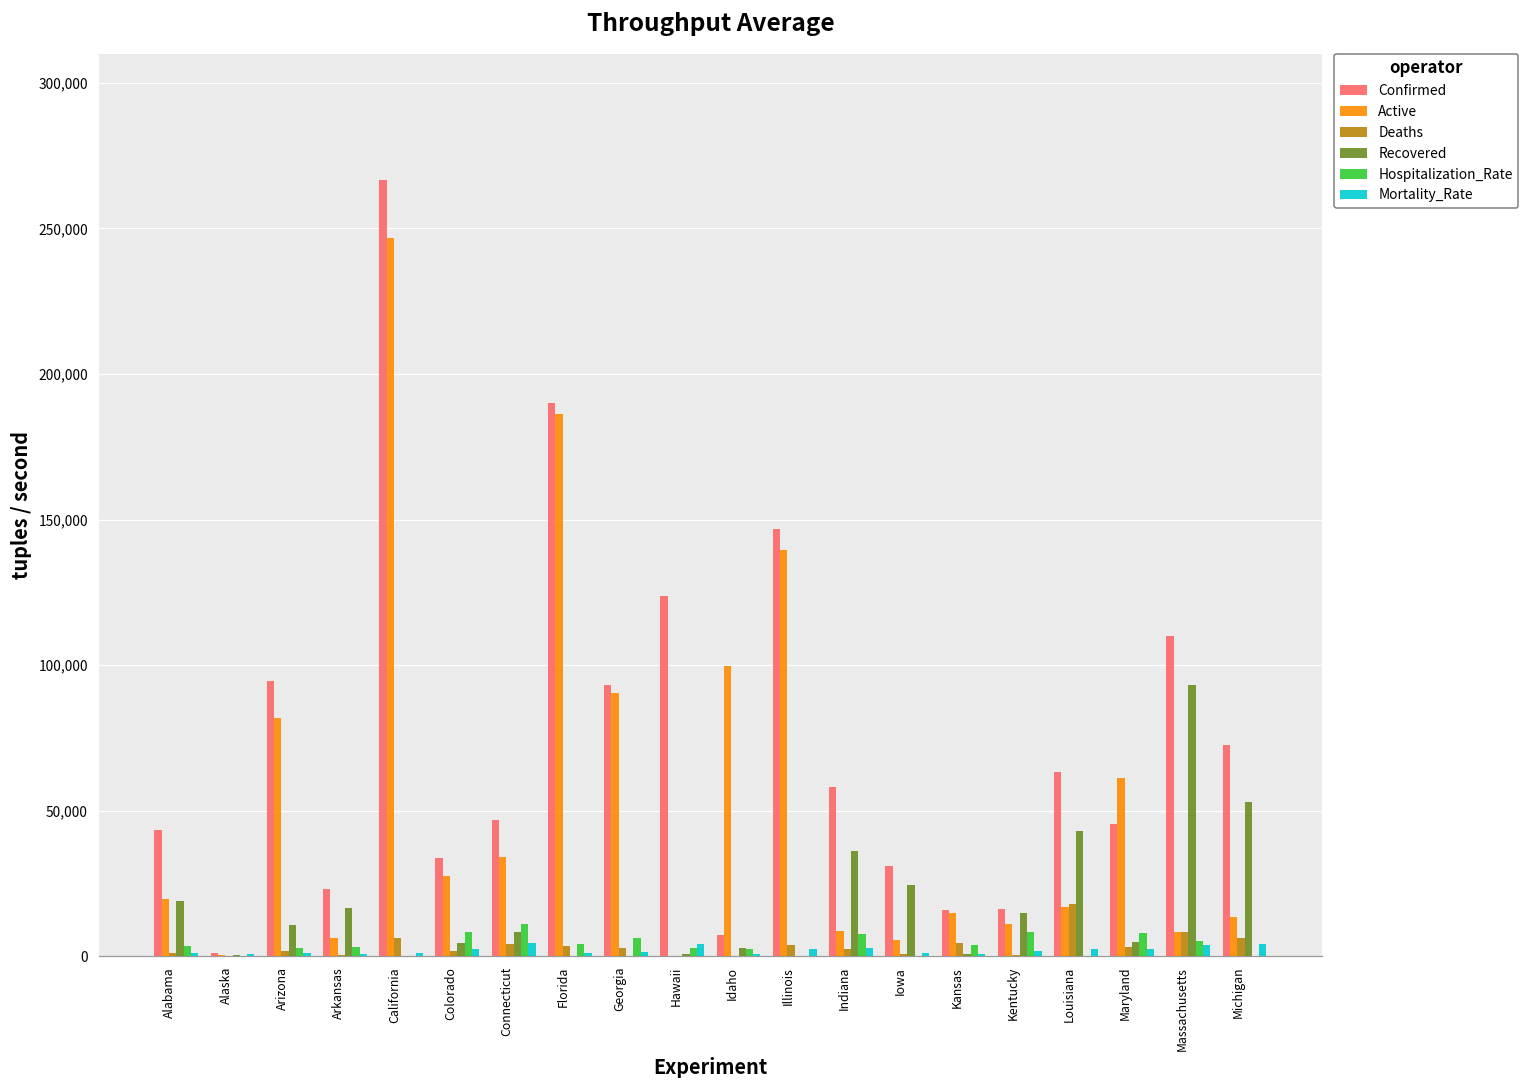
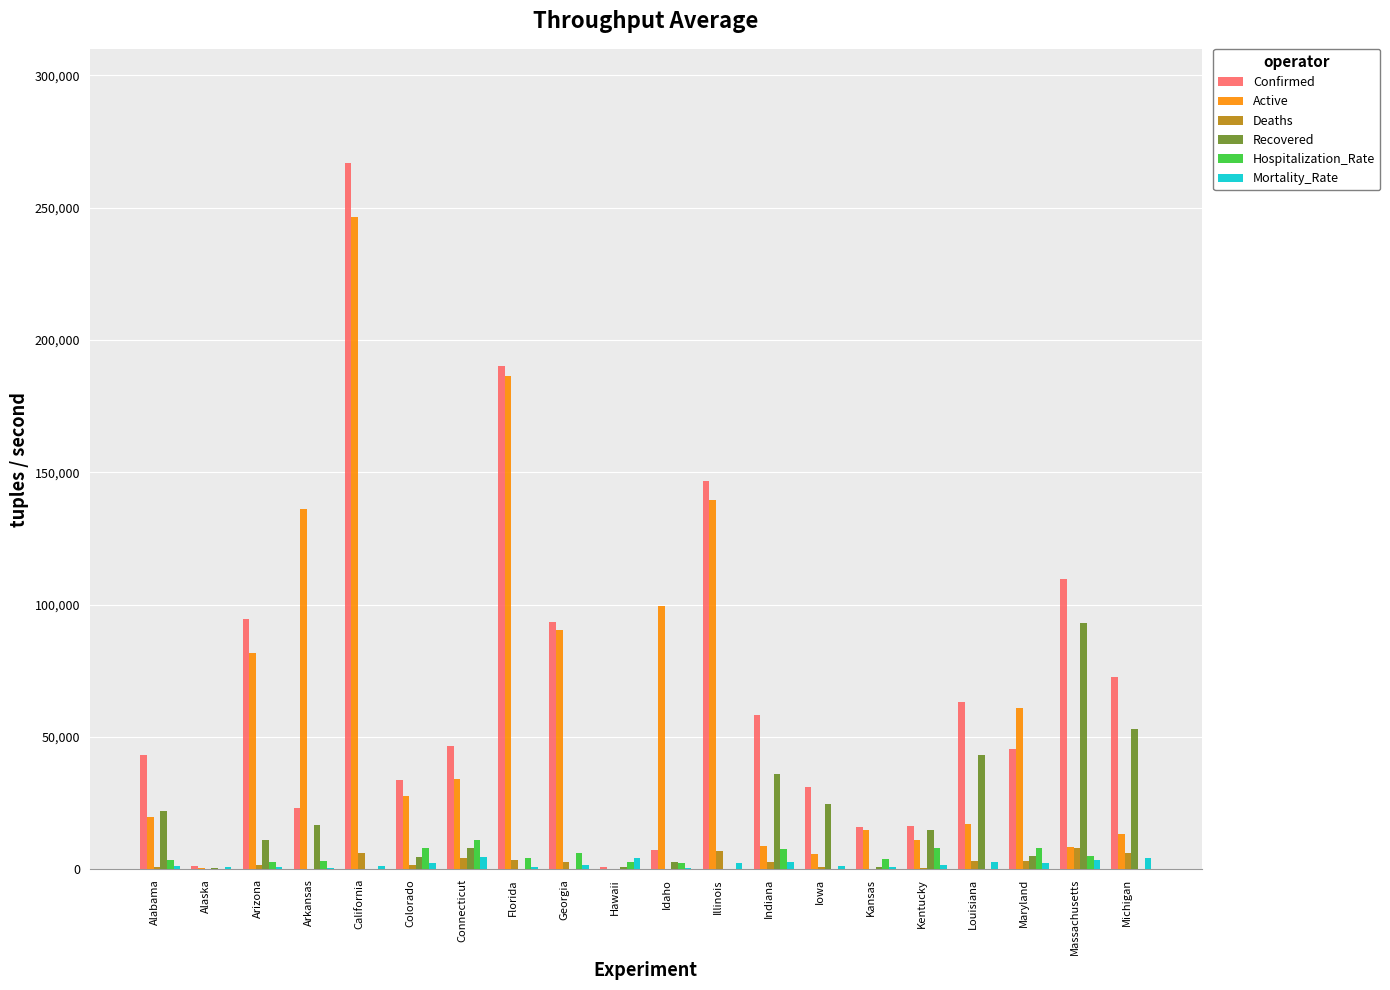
  {
    "Confirmed": {
      "Alabama": "43,000",
      "Alaska": "1,000",
      "Arizona": "95,000",
      "Arkansas": "23,000",
      "California": "267,000",
      "Colorado": "34,000",
      "Connecticut": "47,000",
      "Florida": "190,000",
      "Georgia": "93,000",
-     "Hawaii": "124,000",
+     "Hawaii": "1,000",
      "Idaho": "7,000",
      "Illinois": "147,000",
      "Indiana": "58,000",
      "Iowa": "31,000",
      "Kansas": "16,000",
      "Kentucky": "16,000",
      "Louisiana": "63,000",
      "Maryland": "45,000",
      "Massachusetts": "110,000",
      "Michigan": "73,000"
    },
    "Active": {
      "Alabama": "20,000",
      "Arizona": "82,000",
-     "Arkansas": "6,000",
+     "Arkansas": "136,000",
      "California": "247,000",
      "Colorado": "28,000",
      "Connecticut": "34,000",
      "Florida": "186,000",
      "Georgia": "90,000",
      "Idaho": "100,000",
      "Illinois": "140,000",
      "Indiana": "9,000",
      "Iowa": "6,000",
      "Kansas": "15,000",
      "Kentucky": "11,000",
      "Louisiana": "17,000",
      "Maryland": "61,000",
      "Massachusetts": "9,000",
      "Michigan": "14,000"
    },
    "Deaths": {
      "Alabama": "1,000",
      "Arizona": "2,000",
      "California": "6,000",
      "Colorado": "2,000",
      "Connecticut": "4,000",
      "Florida": "4,000",
      "Georgia": "3,000",
-     "Illinois": "4,000",
+     "Illinois": "7,000",
      "Indiana": "3,000",
-     "Kansas": "5,000",
-     "Louisiana": "18,000",
+     "Kansas": "0",
+     "Louisiana": "3,000",
      "Maryland": "3,000",
      "Massachusetts": "8,000",
      "Michigan": "6,000"
    },
    "Recovered": {
-     "Alabama": "19,000",
+     "Alabama": "22,000",
      "Arizona": "11,000",
      "Arkansas": "17,000",
      "California": "0",
      "Colorado": "5,000",
      "Connecticut": "8,000",
      "Florida": "0",
      "Georgia": "0",
      "Idaho": "3,000",
      "Illinois": "0",
      "Indiana": "36,000",
      "Iowa": "25,000",
      "Kentucky": "15,000",
      "Louisiana": "43,000",
      "Maryland": "5,000",
      "Massachusetts": "93,000",
      "Michigan": "53,000"
    },
    "Hospitalization_Rate": {
      "Alabama": "3,000",
      "Alaska": "0",
      "Arizona": "3,000",
      "Arkansas": "3,000",
      "California": "0",
      "Colorado": "8,000",
      "Connecticut": "11,000",
      "Florida": "4,000",
      "Georgia": "6,000",
      "Hawaii": "3,000",
      "Idaho": "2,000",
      "Illinois": "0",
      "Indiana": "8,000",
      "Iowa": "0",
      "Kansas": "4,000",
      "Kentucky": "8,000",
      "Louisiana": "0",
      "Maryland": "8,000",
      "Massachusetts": "5,000",
      "Michigan": "0"
    },
    "Mortality_Rate": {
      "Alabama": "1,000",
      "Arizona": "1,000",
      "California": "1,000",
      "Colorado": "3,000",
      "Connecticut": "5,000",
      "Florida": "1,000",
      "Georgia": "2,000",
      "Hawaii": "4,000",
      "Illinois": "2,000",
      "Indiana": "3,000",
      "Iowa": "1,000",
      "Kentucky": "2,000",
      "Louisiana": "3,000",
      "Maryland": "2,000",
      "Massachusetts": "4,000",
      "Michigan": "4,000"
    }
  }
